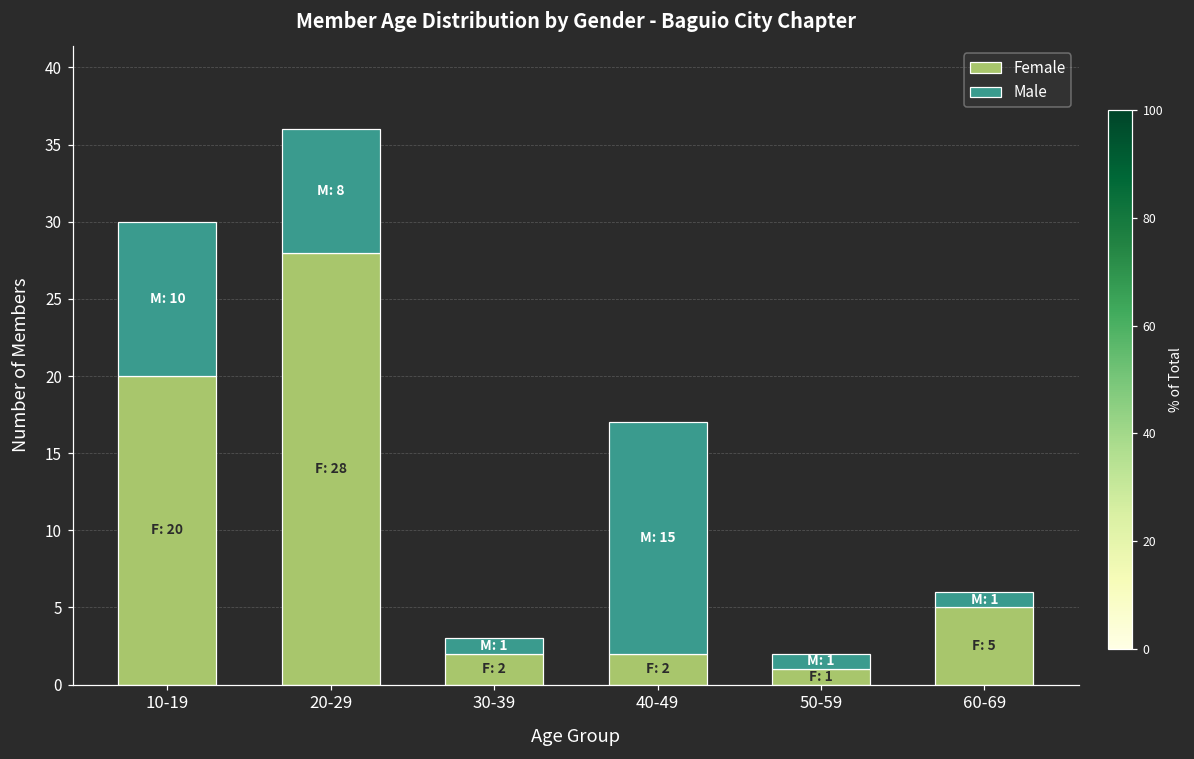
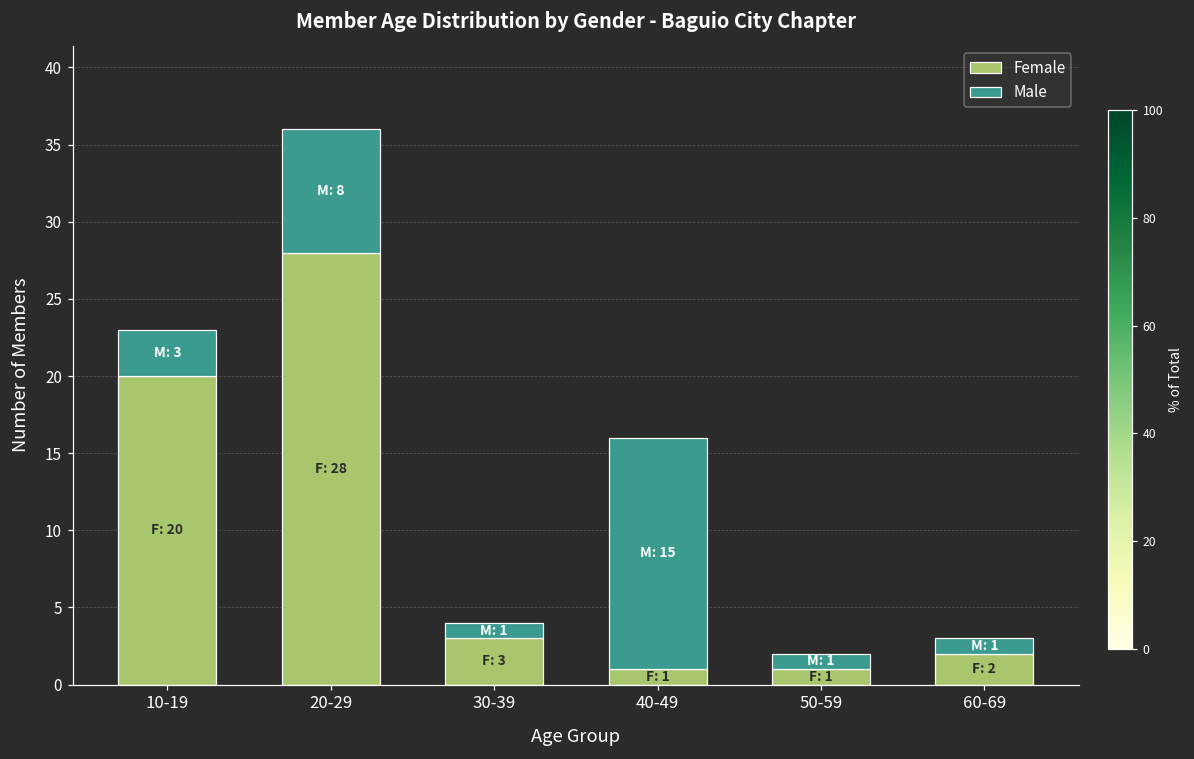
  {
    "Female": {
      "10-19": 20,
      "20-29": 28,
-     "30-39": 2,
-     "40-49": 2,
+     "30-39": 3,
+     "40-49": 1,
      "50-59": 1,
-     "60-69": 5
+     "60-69": 2
    },
    "Male": {
-     "10-19": 10,
+     "10-19": 3,
      "20-29": 8,
      "30-39": 1,
      "40-49": 15,
      "50-59": 1,
      "60-69": 1
    }
  }
